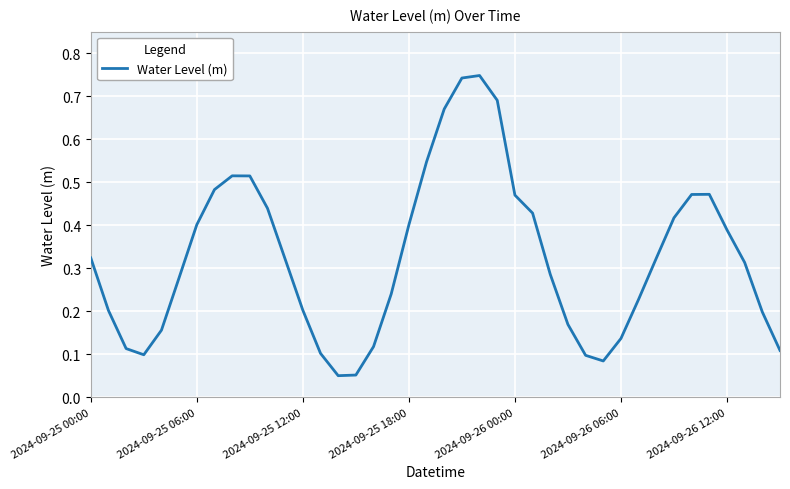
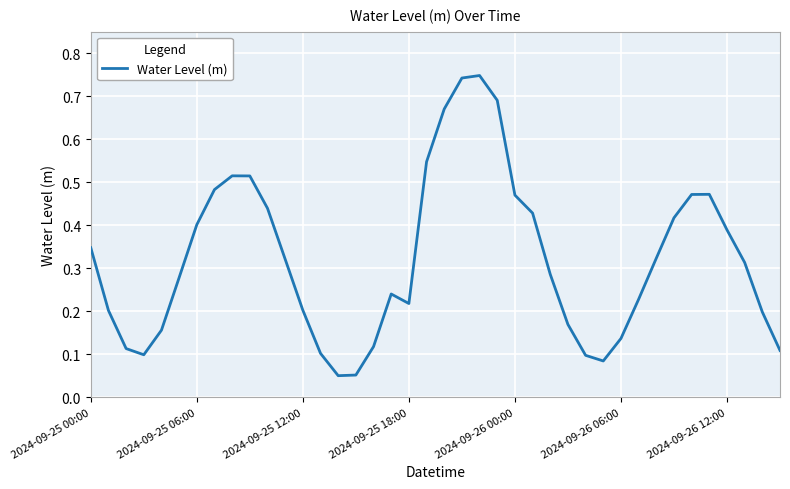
  {
-   "2024-09-25 00:00": 0.32,
+   "2024-09-25 00:00": 0.35,
    "2024-09-25 06:00": 0.40,
    "2024-09-25 12:00": 0.20,
-   "2024-09-25 18:00": 0.40,
+   "2024-09-25 18:00": 0.22,
    "2024-09-26 00:00": 0.47,
    "2024-09-26 06:00": 0.14,
    "2024-09-26 12:00": 0.39
  }
